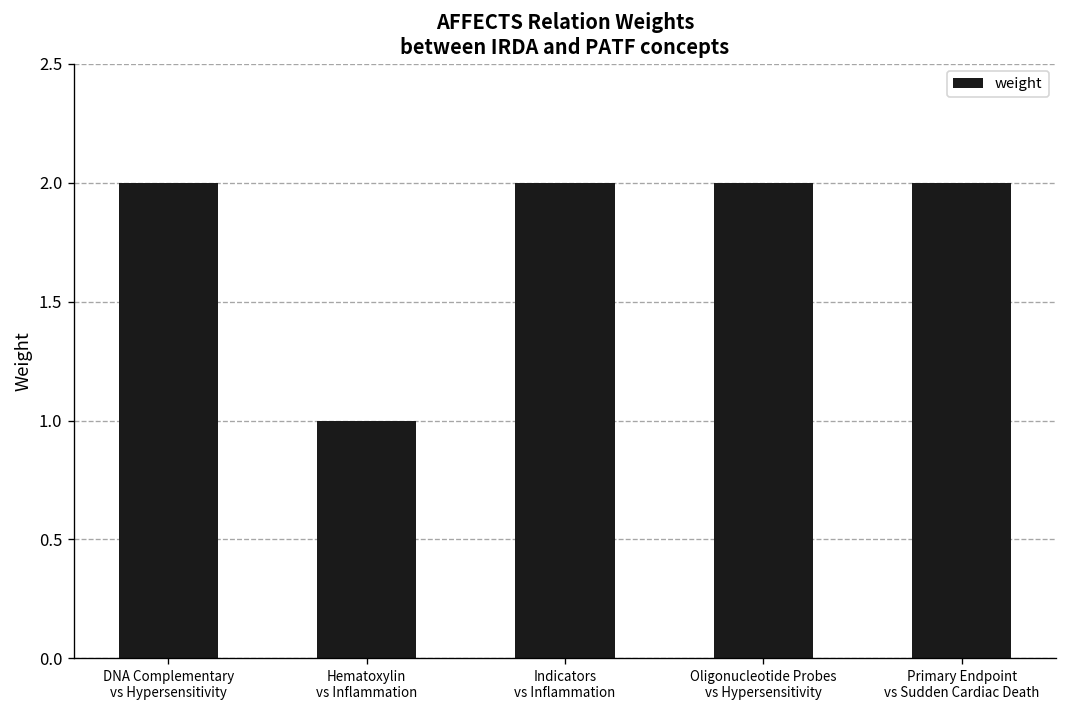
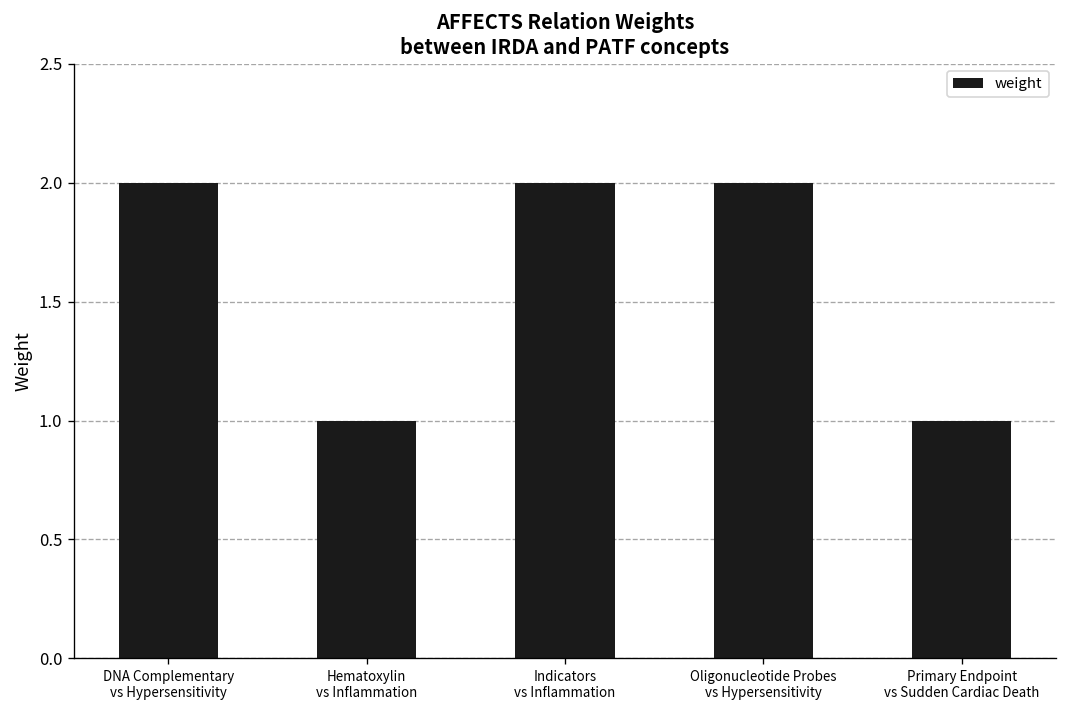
  {
    "DNA Complementary vs Hypersensitivity": 2,
    "Hematoxylin vs Inflammation": 1,
    "Indicators vs Inflammation": 2,
    "Oligonucleotide Probes vs Hypersensitivity": 2,
-   "Primary Endpoint vs Sudden Cardiac Death": 2
+   "Primary Endpoint vs Sudden Cardiac Death": 1
  }
